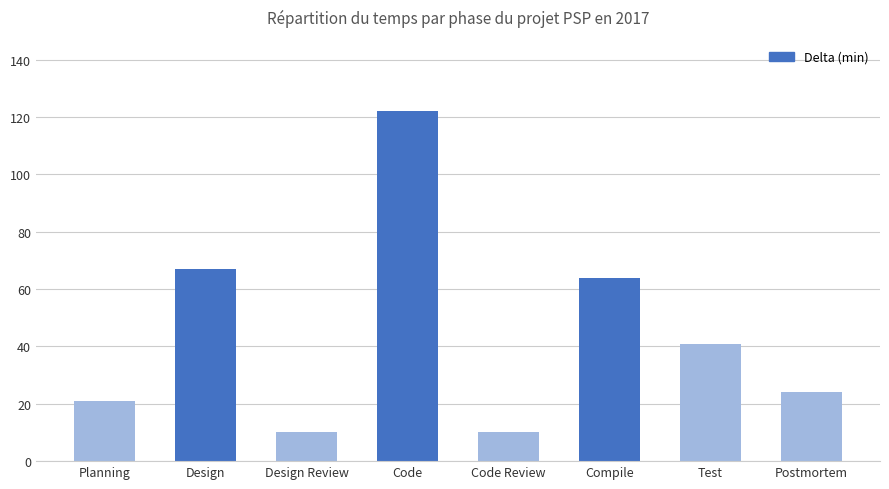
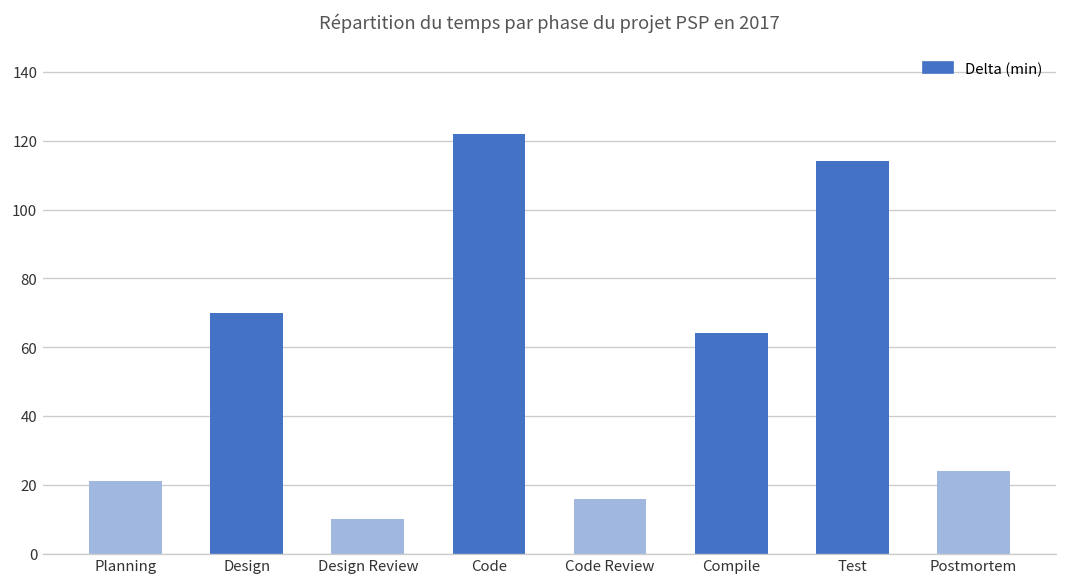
  {
    "Planning": 21,
-   "Design": 67,
+   "Design": 70,
    "Design Review": 10,
    "Code": 122,
-   "Code Review": 10,
+   "Code Review": 16,
    "Compile": 64,
-   "Test": 41,
+   "Test": 114,
    "Postmortem": 24
  }
